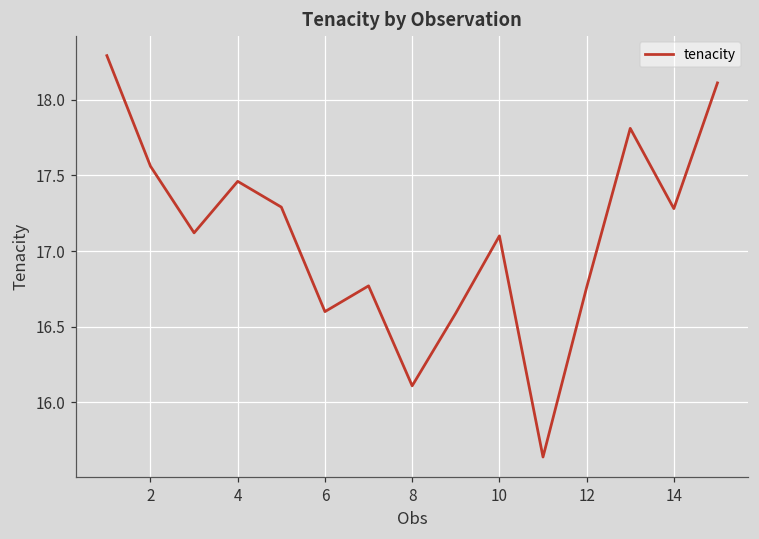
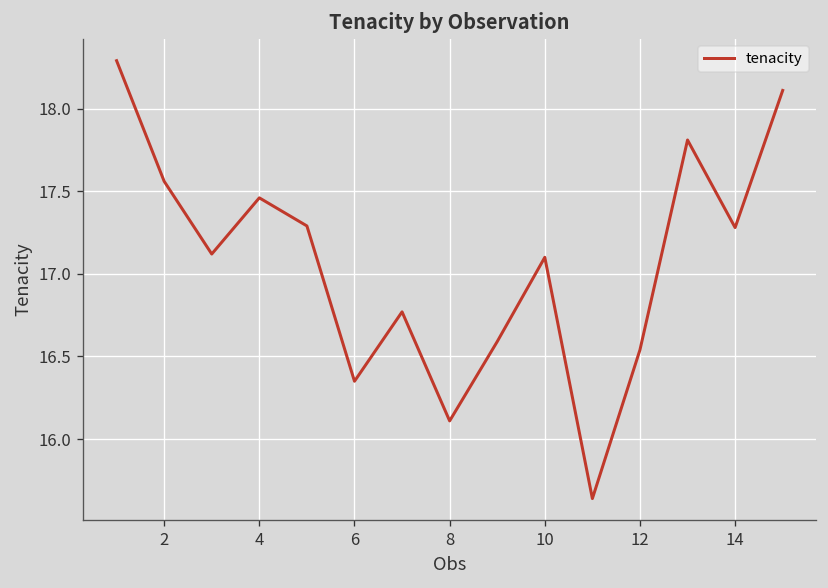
  {
    "2": 17.56,
    "4": 17.46,
-   "6": 16.60,
+   "6": 16.35,
    "8": 16.11,
    "10": 17.10,
-   "12": 16.76,
+   "12": 16.54,
    "14": 17.28
  }
